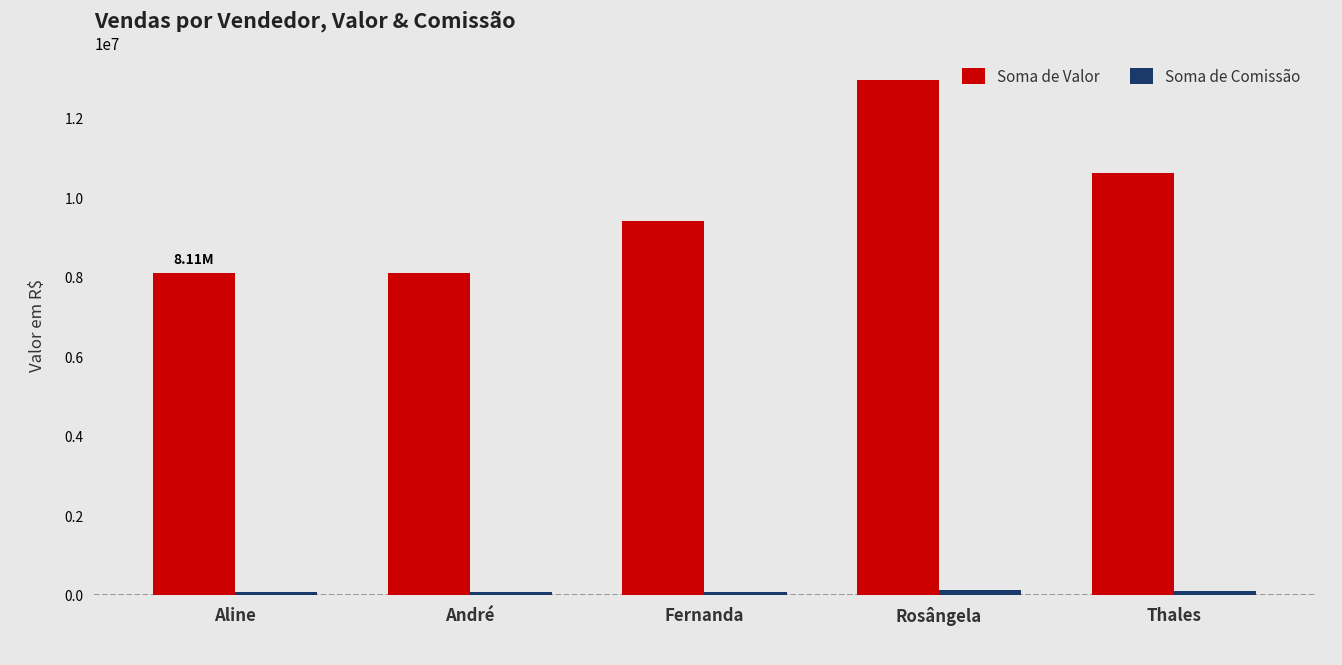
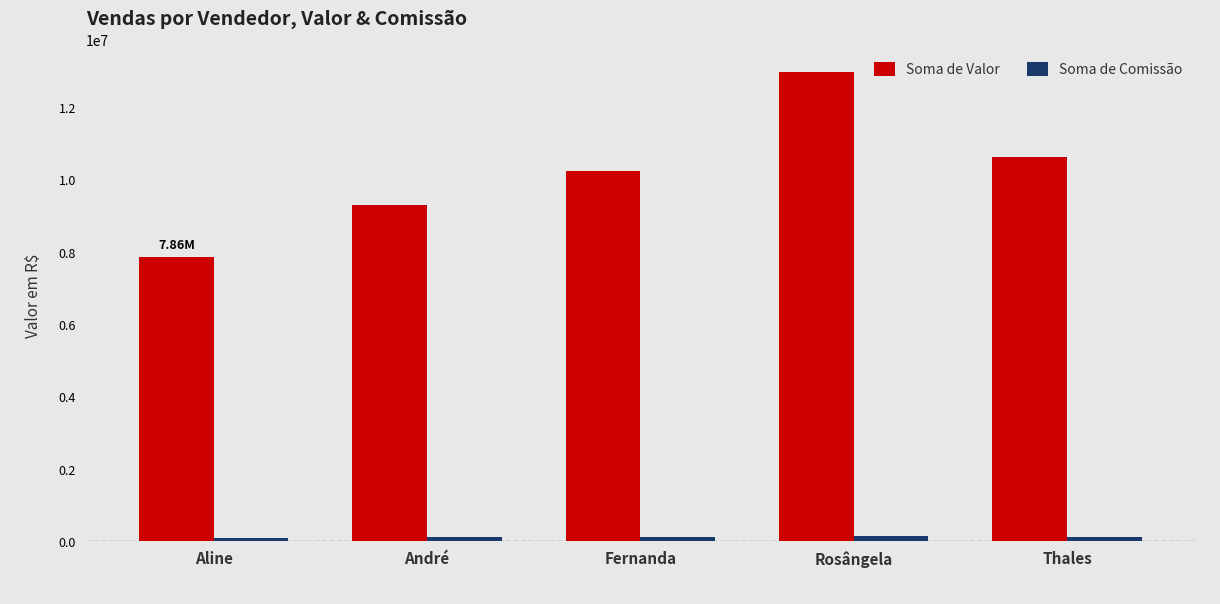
  {
    "Soma de Valor": {
-     "Aline": "8.11M",
-     "André": "8100000",
-     "Fernanda": "9400000"
+     "Aline": "7.86M",
+     "André": "9300000",
+     "Fernanda": "10200000"
    },
    "Soma de Comissão": {
      "Aline": "100000",
      "André": "100000",
      "Fernanda": "100000",
      "Rosângela": "100000",
      "Thales": "100000"
    }
  }
